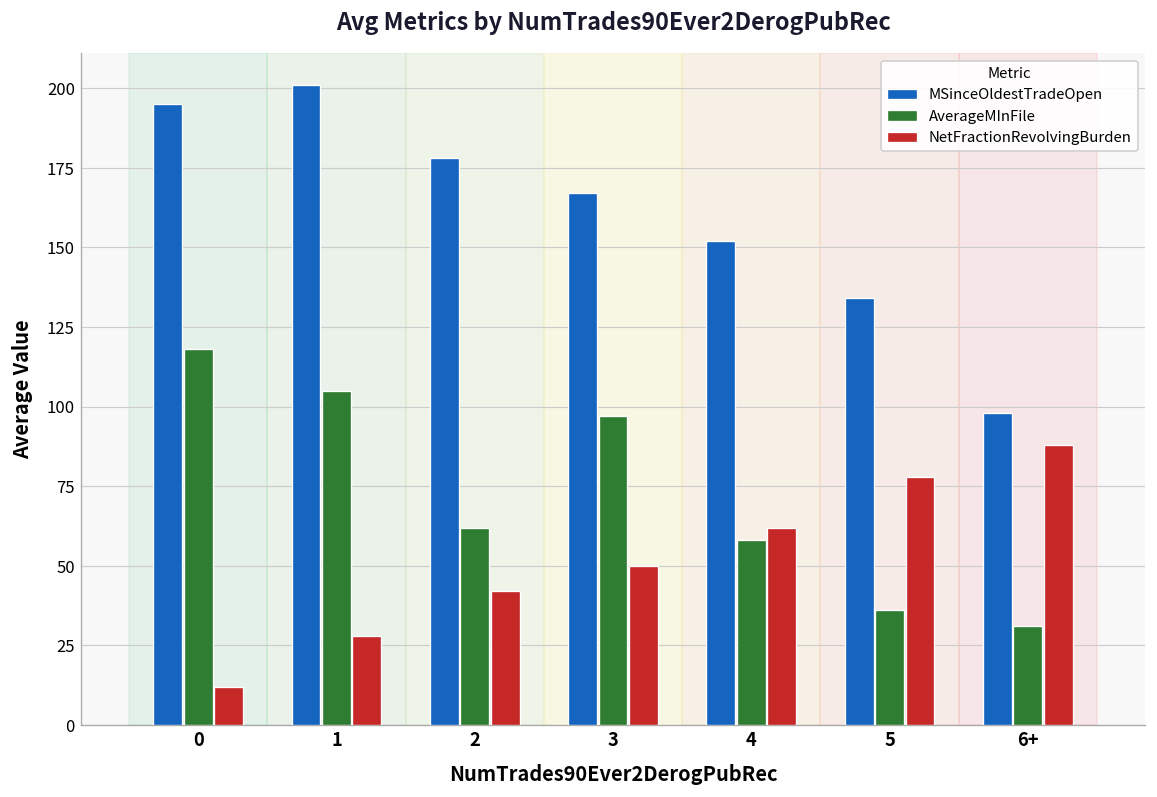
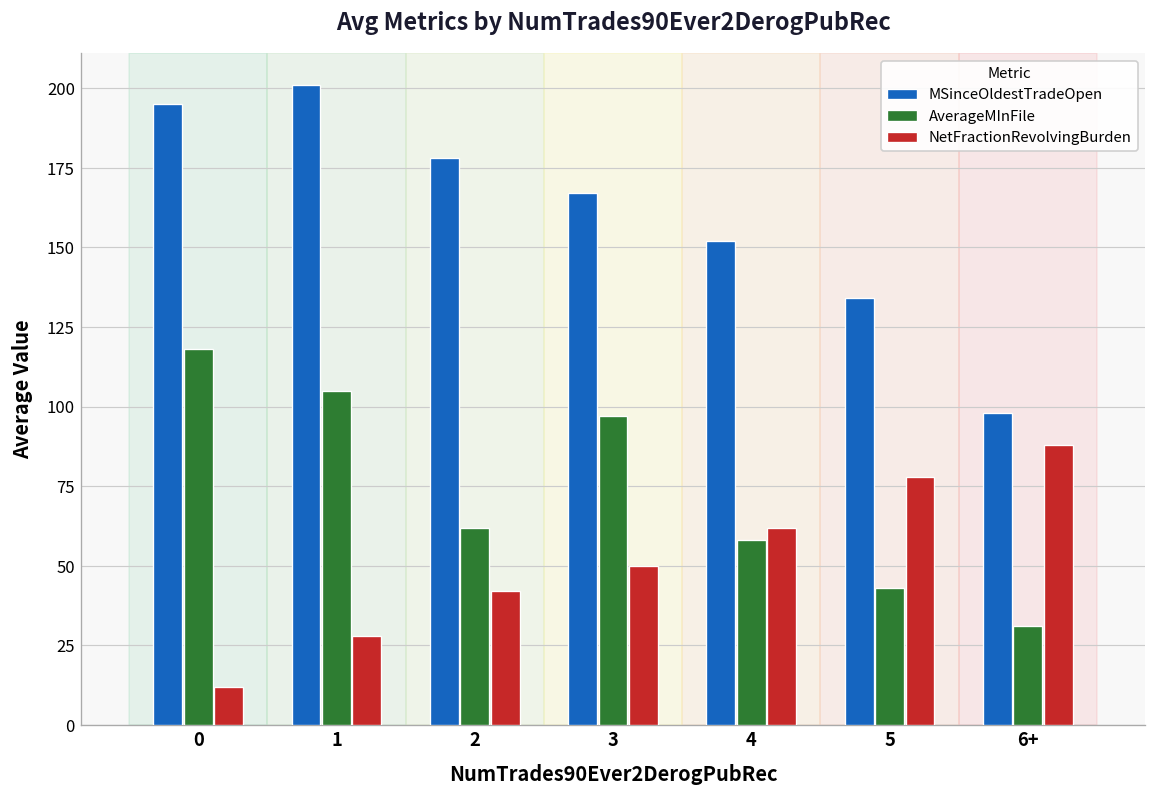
  {
    "MSinceOldestTradeOpen": {
      "0": 195,
      "1": 201,
      "2": 178,
      "3": 167,
      "4": 152,
      "5": 134,
      "6+": 98
    },
    "AverageMInFile": {
      "0": 118,
      "1": 105,
      "2": 62,
      "3": 97,
      "4": 58,
-     "5": 36,
+     "5": 43,
      "6+": 31
    },
    "NetFractionRevolvingBurden": {
      "0": 12,
      "1": 28,
      "2": 42,
      "3": 50,
      "4": 62,
      "5": 78,
      "6+": 88
    }
  }
